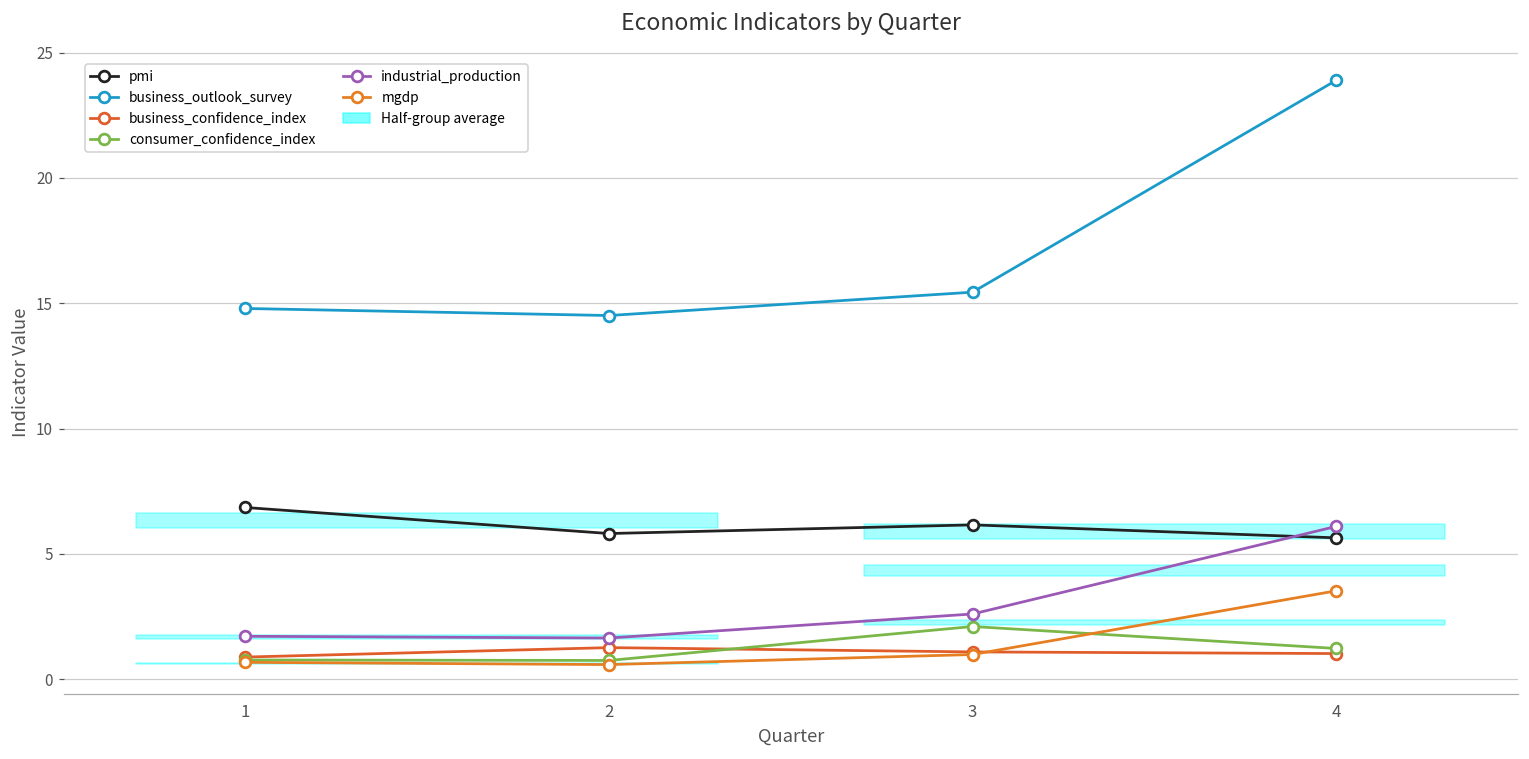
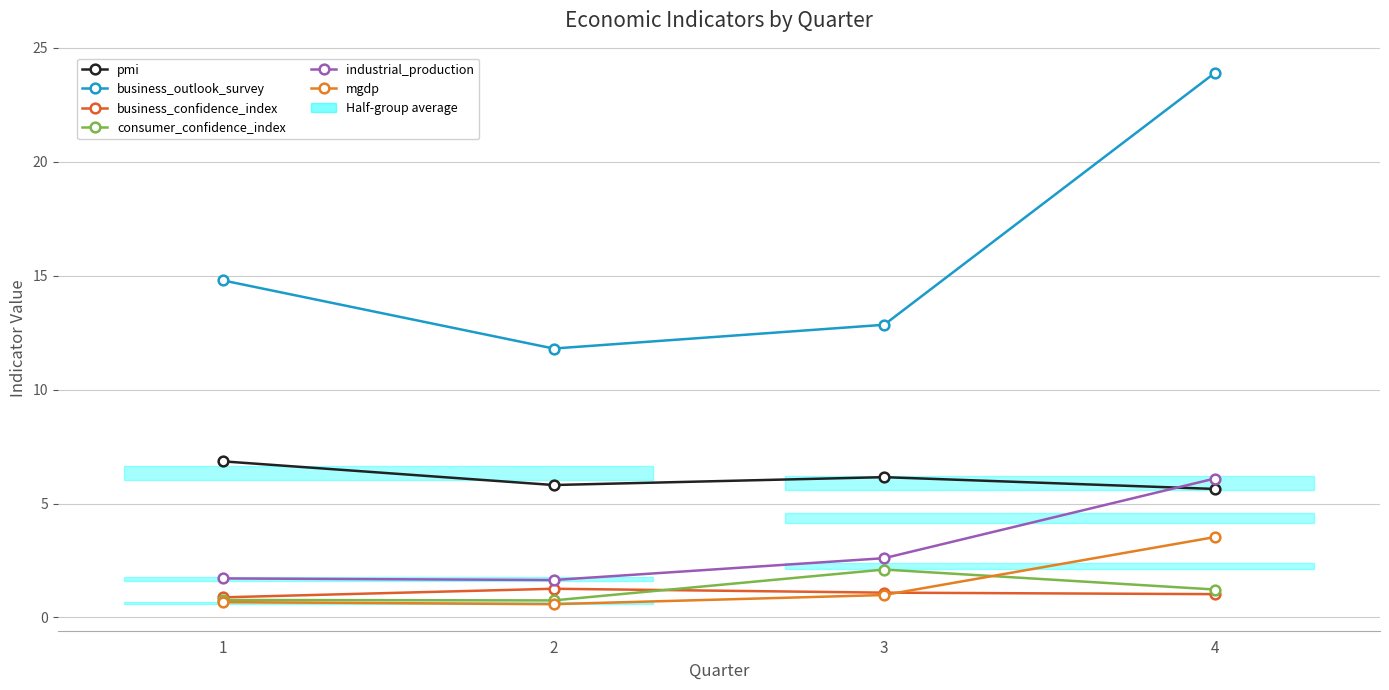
  {
    "pmi": {
      "1": 6.9,
      "2": 5.8,
      "3": 6.2,
      "4": 5.6
    },
    "business_outlook_survey": {
      "1": 14.8,
-     "2": 14.5,
-     "3": 15.4,
+     "2": 11.8,
+     "3": 12.8,
      "4": 23.9
    },
    "consumer_confidence_index": {
      "2": 0.7,
      "3": 2.1,
      "4": 1.2
    },
    "industrial_production": {
      "1": 1.7,
      "2": 1.6,
      "3": 2.6,
      "4": 6.1
    }
  }
